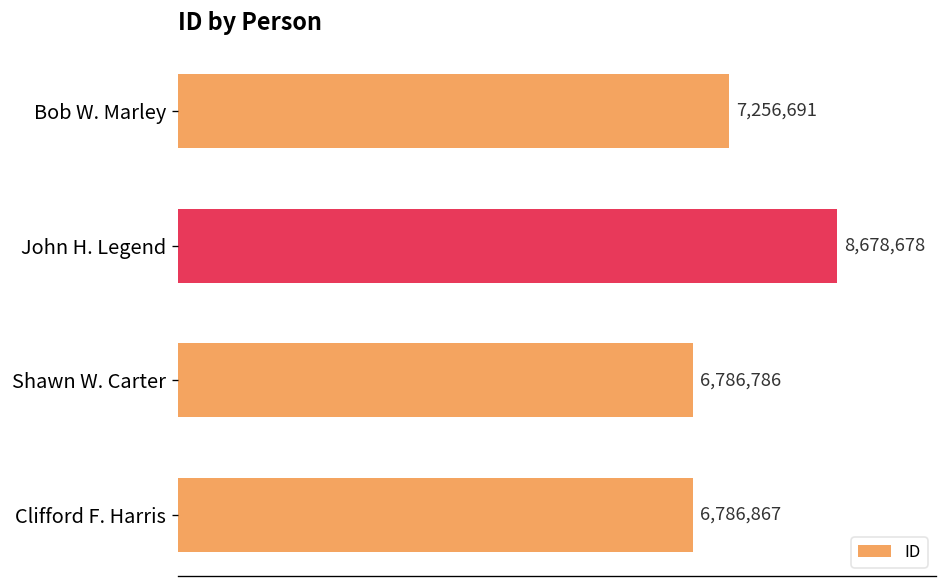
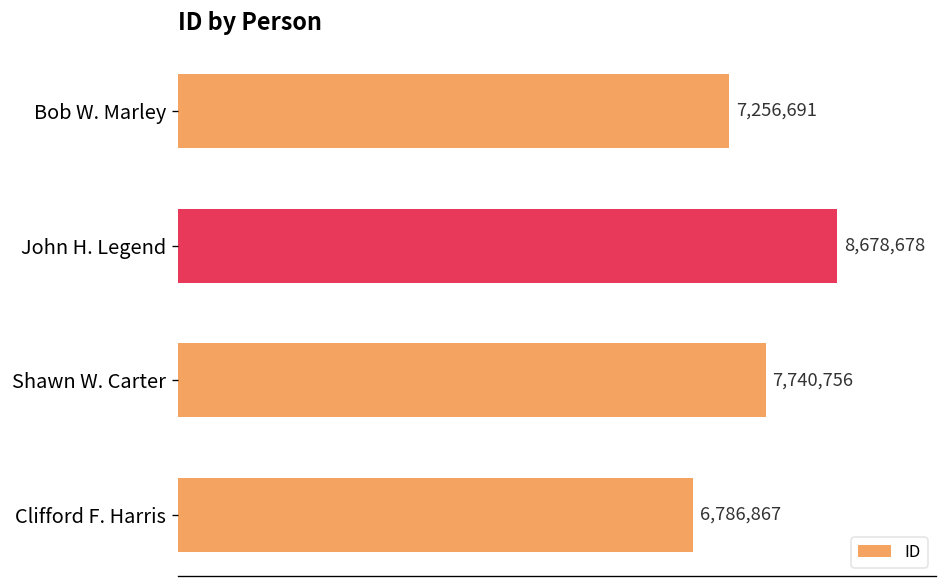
  {
    "Bob W. Marley": "7,256,691",
    "John H. Legend": "8,678,678",
-   "Shawn W. Carter": "6,786,786",
+   "Shawn W. Carter": "7,740,756",
    "Clifford F. Harris": "6,786,867"
  }
